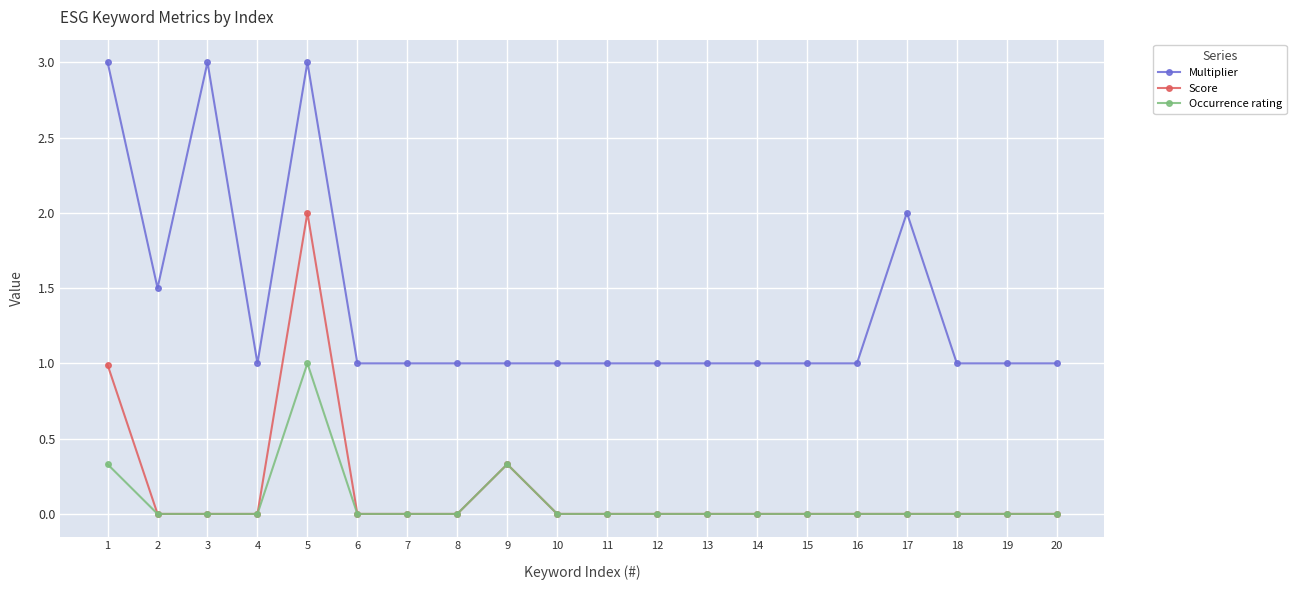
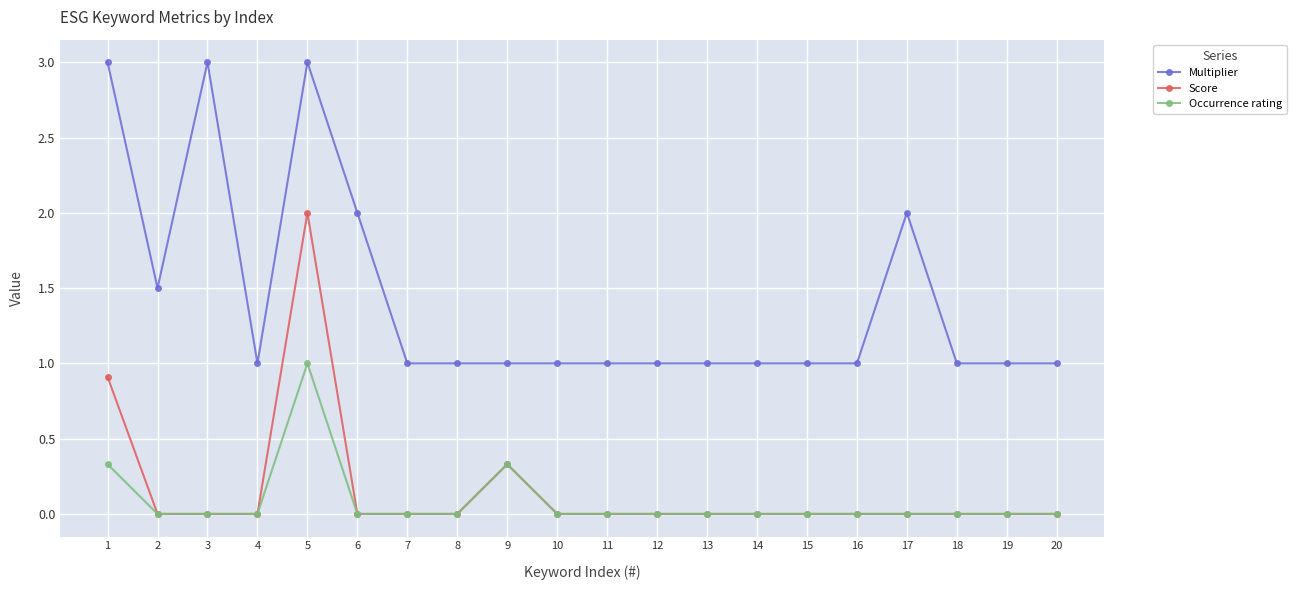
  {
    "Multiplier": {
      "1": 3,
      "2": 1.50,
      "3": 3,
      "4": 1,
      "5": 3,
-     "6": 1,
+     "6": 2,
      "7": 1,
      "8": 1,
      "9": 1,
      "10": 1,
      "11": 1,
      "12": 1,
      "13": 1,
      "14": 1,
      "15": 1,
      "16": 1,
      "17": 2,
      "18": 1,
      "19": 1,
      "20": 1
    },
    "Score": {
-     "1": 0.99,
+     "1": 0.91,
      "5": 2.00
    },
    "Occurrence rating": {
      "1": 0.33,
      "5": 1.00
    }
  }
